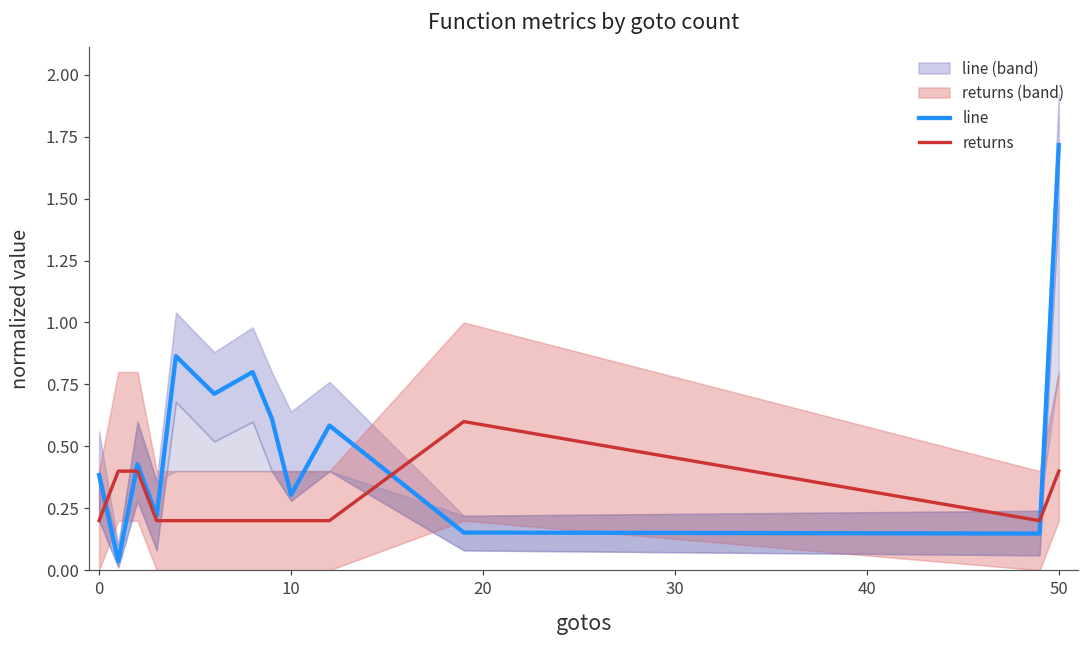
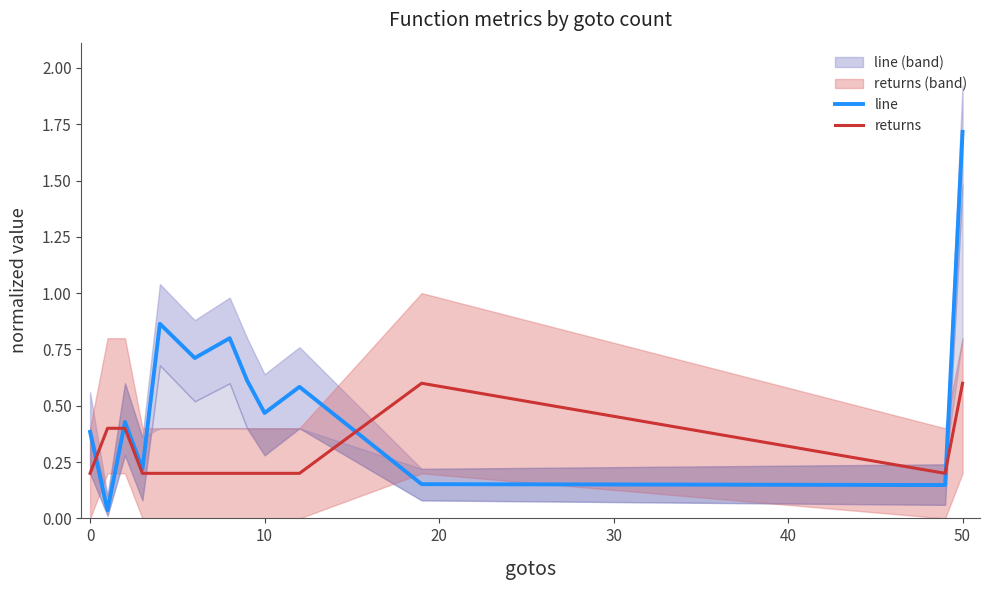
  {
    "line": {
      "0": 0.38,
-     "10": 0.30,
+     "10": 0.47,
      "50": 1.72
    },
    "returns": {
      "0": 0.20,
      "10": 0.20,
-     "50": 0.40
+     "50": 0.60
    }
  }
